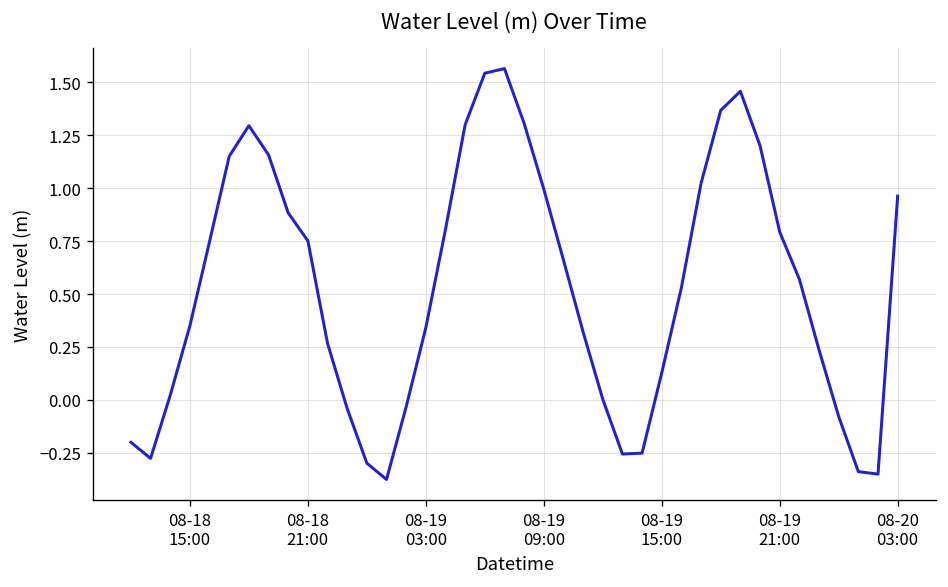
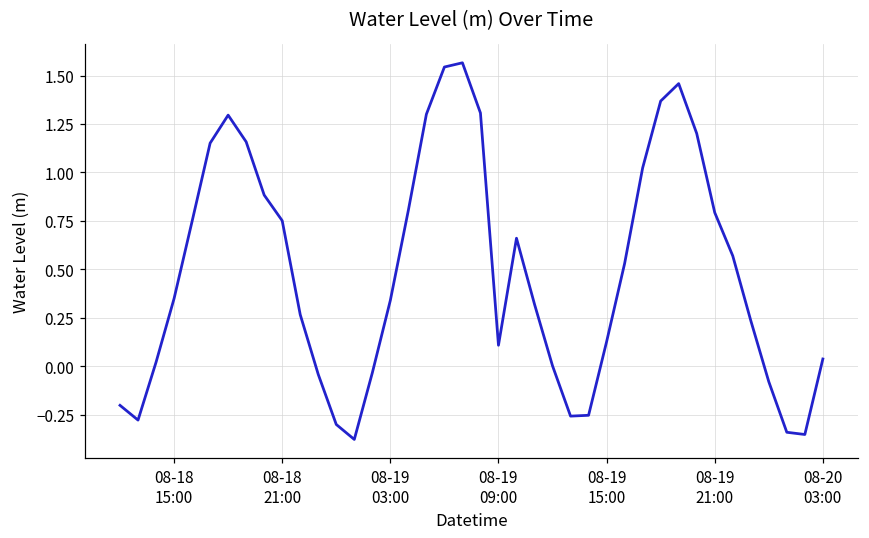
  {
    "08-18 15:00": 0.35,
    "08-18 21:00": 0.75,
    "08-19 03:00": 0.34,
-   "08-19 09:00": 1.00,
+   "08-19 09:00": 0.11,
    "08-19 15:00": 0.13,
    "08-19 21:00": 0.79,
-   "08-20 03:00": 0.96
+   "08-20 03:00": 0.04
  }
